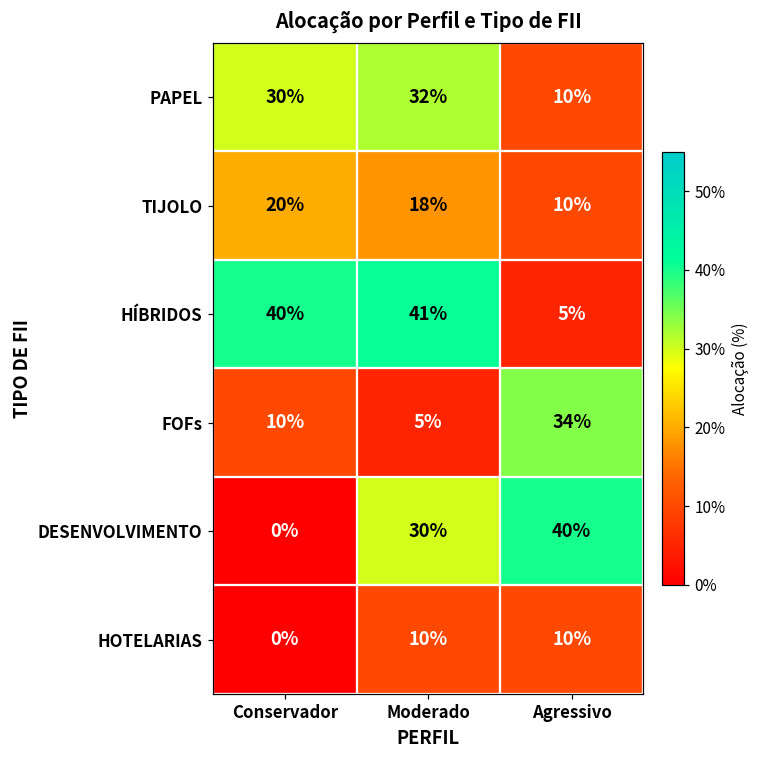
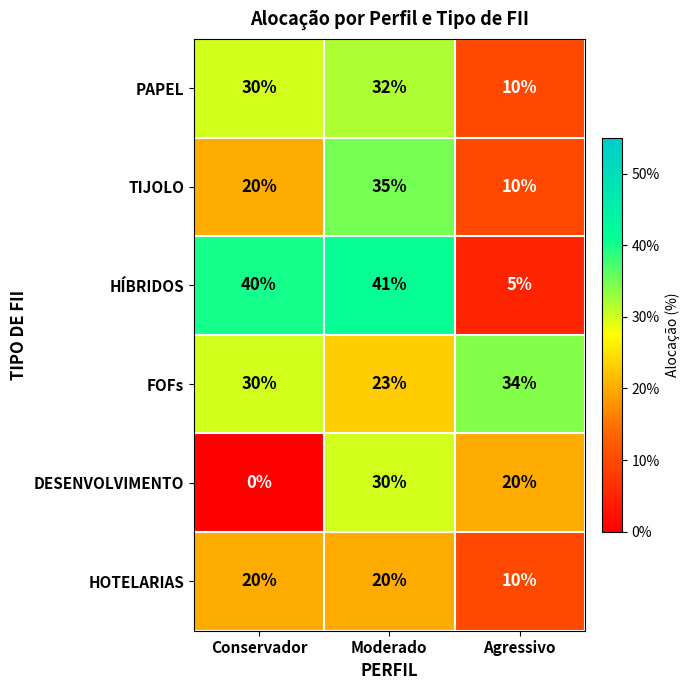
  {
    "PAPEL": {
      "Conservador": "30%",
      "Moderado": "32%",
      "Agressivo": "10%"
    },
    "TIJOLO": {
      "Conservador": "20%",
-     "Moderado": "18%",
+     "Moderado": "35%",
      "Agressivo": "10%"
    },
    "HÍBRIDOS": {
      "Conservador": "40%",
      "Moderado": "41%",
      "Agressivo": "5%"
    },
    "FOFs": {
-     "Conservador": "10%",
-     "Moderado": "5%",
+     "Conservador": "30%",
+     "Moderado": "23%",
      "Agressivo": "34%"
    },
    "DESENVOLVIMENTO": {
      "Conservador": "0%",
      "Moderado": "30%",
-     "Agressivo": "40%"
+     "Agressivo": "20%"
    },
    "HOTELARIAS": {
-     "Conservador": "0%",
-     "Moderado": "10%",
+     "Conservador": "20%",
+     "Moderado": "20%",
      "Agressivo": "10%"
    }
  }
